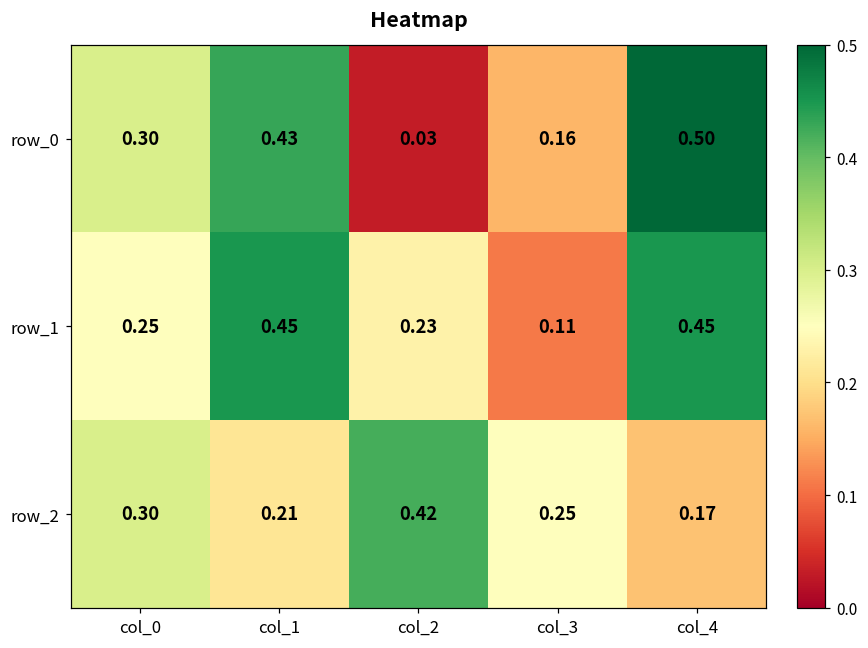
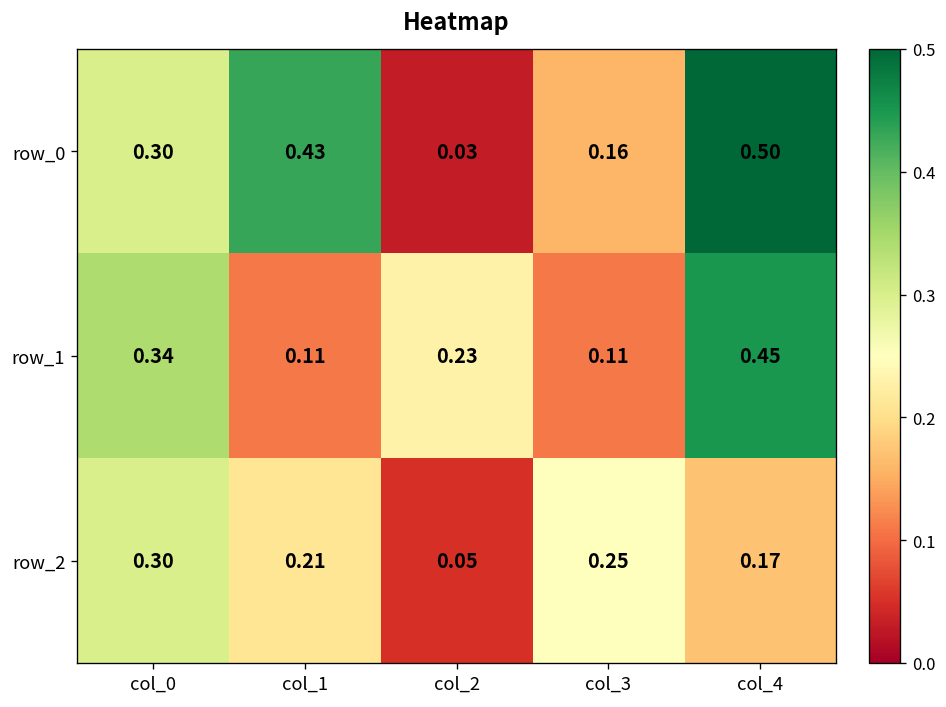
  {
    "row_0": {
      "col_0": 0.30,
      "col_1": 0.43,
      "col_2": 0.03,
      "col_3": 0.16,
      "col_4": 0.50
    },
    "row_1": {
-     "col_0": 0.25,
-     "col_1": 0.45,
+     "col_0": 0.34,
+     "col_1": 0.11,
      "col_2": 0.23,
      "col_3": 0.11,
      "col_4": 0.45
    },
    "row_2": {
      "col_0": 0.30,
      "col_1": 0.21,
-     "col_2": 0.42,
+     "col_2": 0.05,
      "col_3": 0.25,
      "col_4": 0.17
    }
  }
